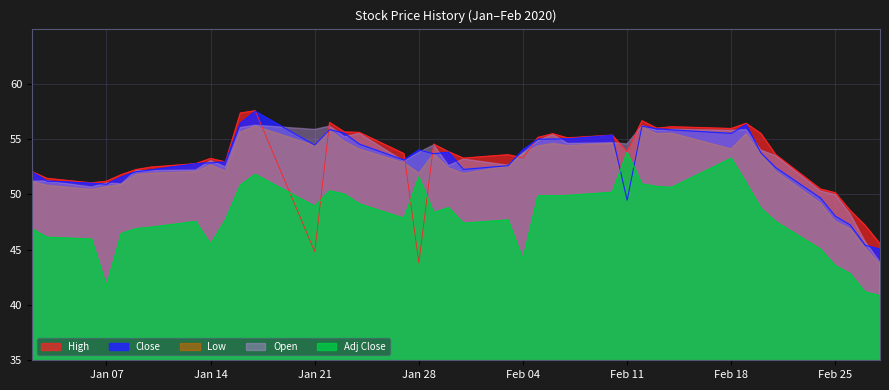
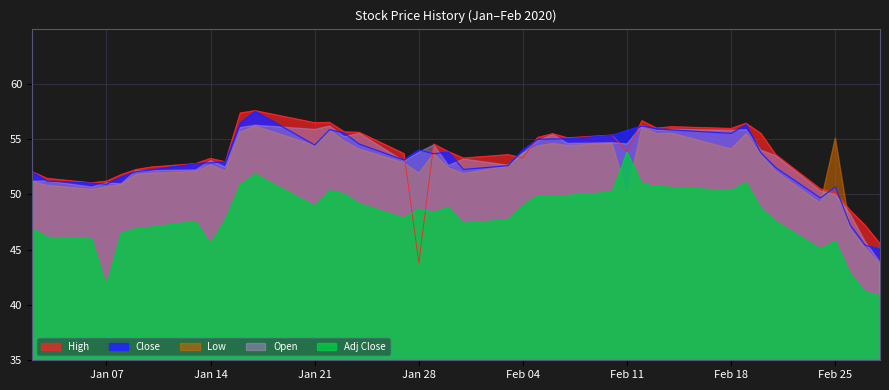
  {
    "High": {
-     "Jan 21": 44.8,
+     "Jan 21": 56.5,
      "Jan 28": 43.8,
      "Feb 04": 53.3
    },
    "Close": {
      "Feb 04": 54.0,
-     "Feb 11": 49.5,
+     "Feb 11": 55.8,
      "Feb 18": 55.5,
-     "Feb 25": 48.0
+     "Feb 25": 50.7
    },
    "Low": {
      "Jan 28": 51.9,
      "Feb 11": 49.9,
      "Feb 18": 54.1,
-     "Feb 25": 47.6
+     "Feb 25": 55.1
    },
    "Open": {
      "Jan 21": 55.9,
      "Feb 11": 54.6
    },
    "Adj Close": {
      "Jan 07": 41.7,
      "Jan 14": 45.5,
      "Jan 21": 48.9,
-     "Jan 28": 51.6,
-     "Feb 04": 44.2,
-     "Feb 18": 53.3,
-     "Feb 25": 43.6
+     "Jan 28": 48.7,
+     "Feb 04": 49.0,
+     "Feb 18": 50.3,
+     "Feb 25": 45.8
    }
  }
